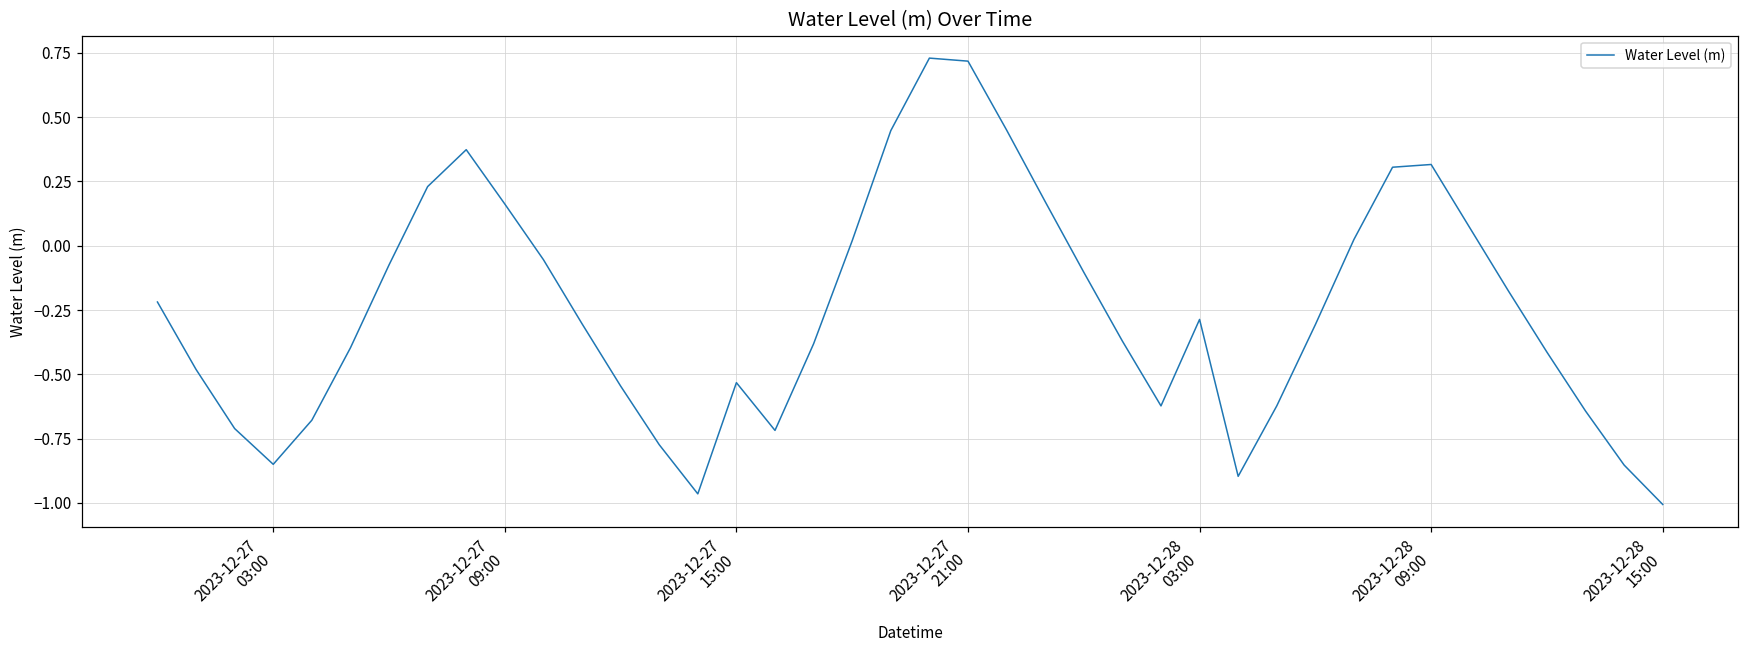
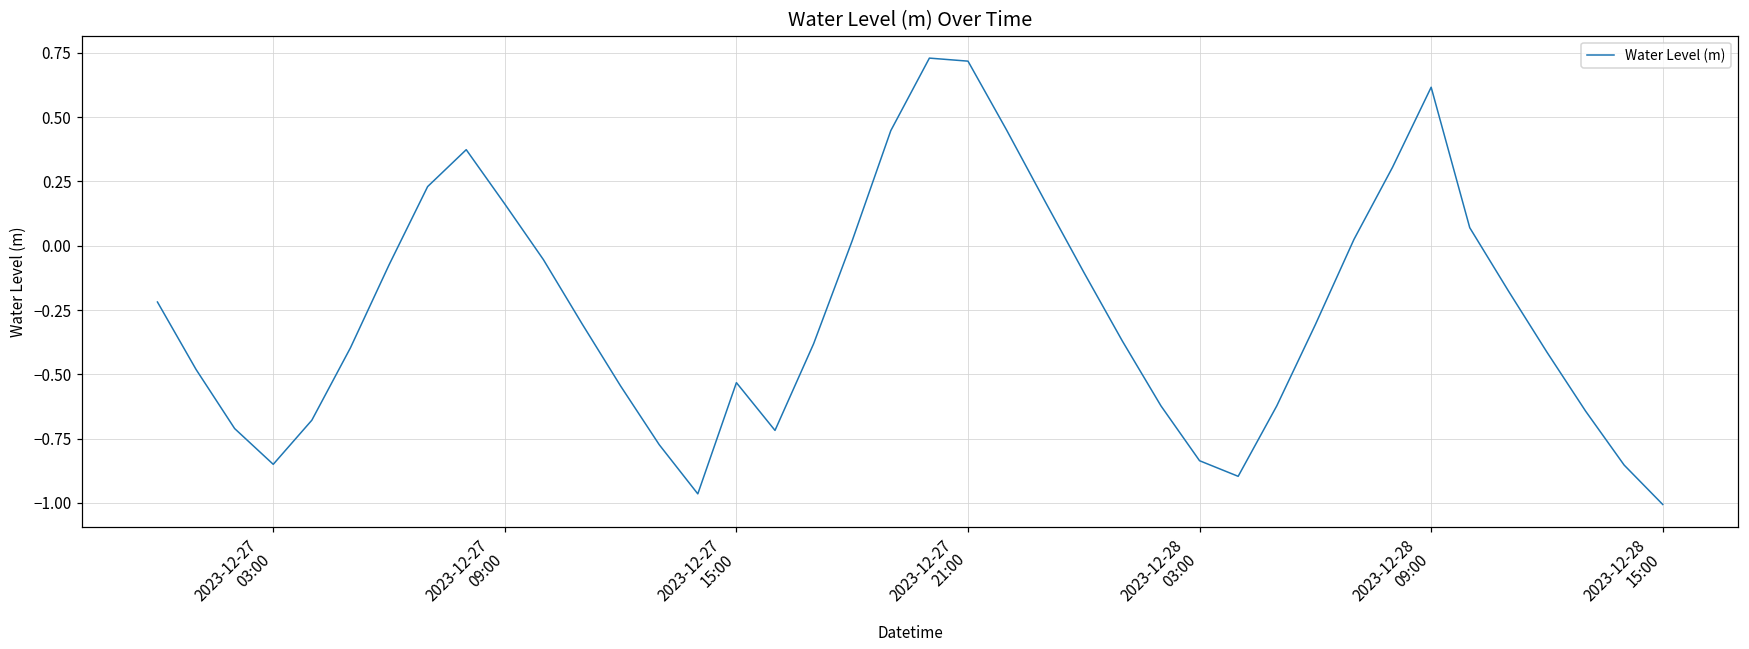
  {
    "2023-12-27 03:00": -0.85,
    "2023-12-27 09:00": 0.16,
    "2023-12-27 15:00": -0.53,
    "2023-12-27 21:00": 0.72,
-   "2023-12-28 03:00": -0.29,
-   "2023-12-28 09:00": 0.32,
+   "2023-12-28 03:00": -0.84,
+   "2023-12-28 09:00": 0.62,
    "2023-12-28 15:00": -1.01
  }
